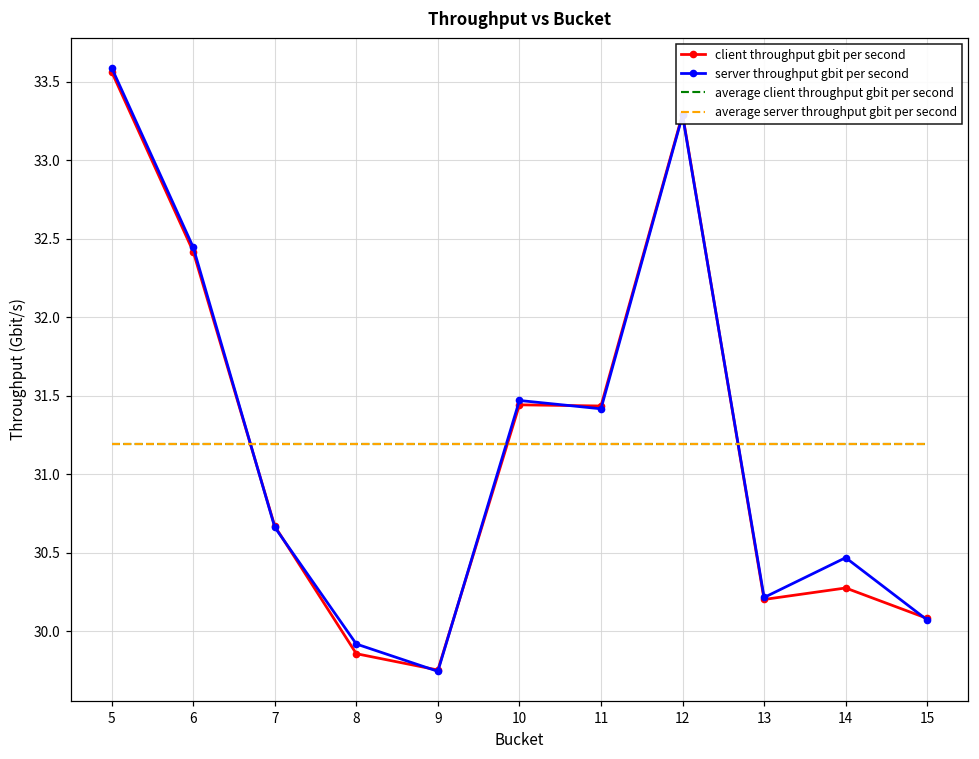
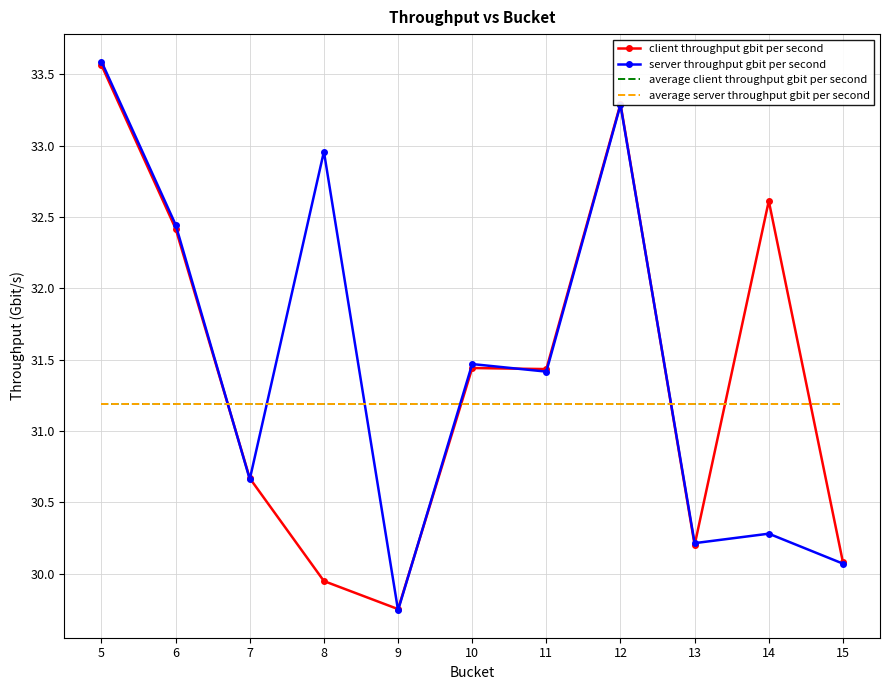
  {
    "client throughput gbit per second": {
      "5": 33.56,
      "6": 32.42,
-     "8": 29.86,
+     "8": 29.95,
      "10": 31.44,
-     "14": 30.27
+     "14": 32.61
    },
    "server throughput gbit per second": {
      "5": 33.59,
      "6": 32.45,
-     "8": 29.92,
+     "8": 32.96,
      "10": 31.47,
-     "14": 30.47
+     "14": 30.28
    },
    "average server throughput gbit per second": {
      "5": 31.19,
      "6": 31.19,
      "7": 31.19,
      "8": 31.19,
      "9": 31.19,
      "10": 31.19,
      "11": 31.19,
      "12": 31.19,
      "13": 31.19,
      "14": 31.19,
      "15": 31.19
    }
  }
